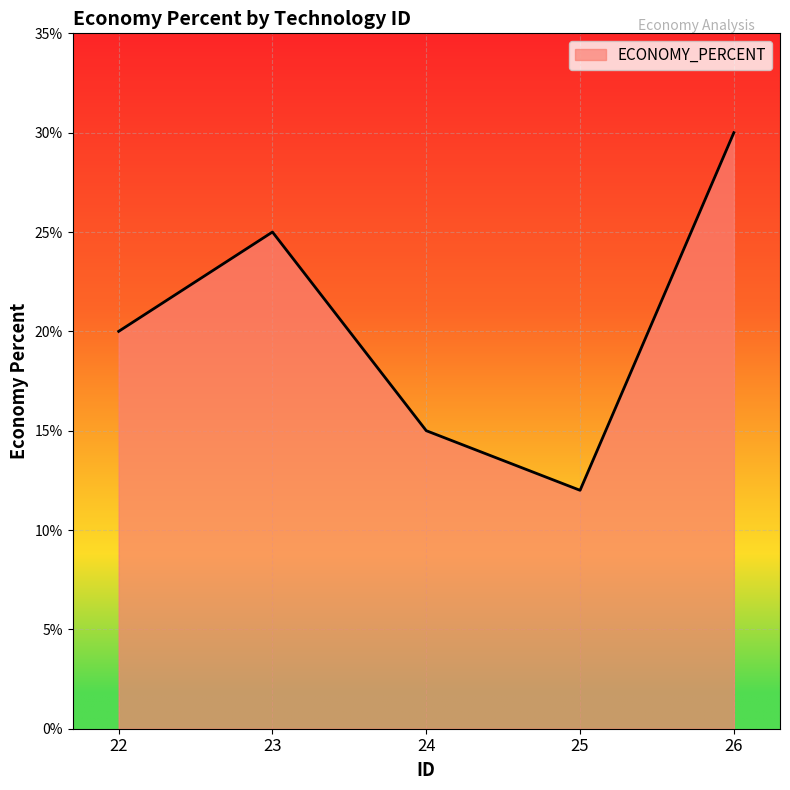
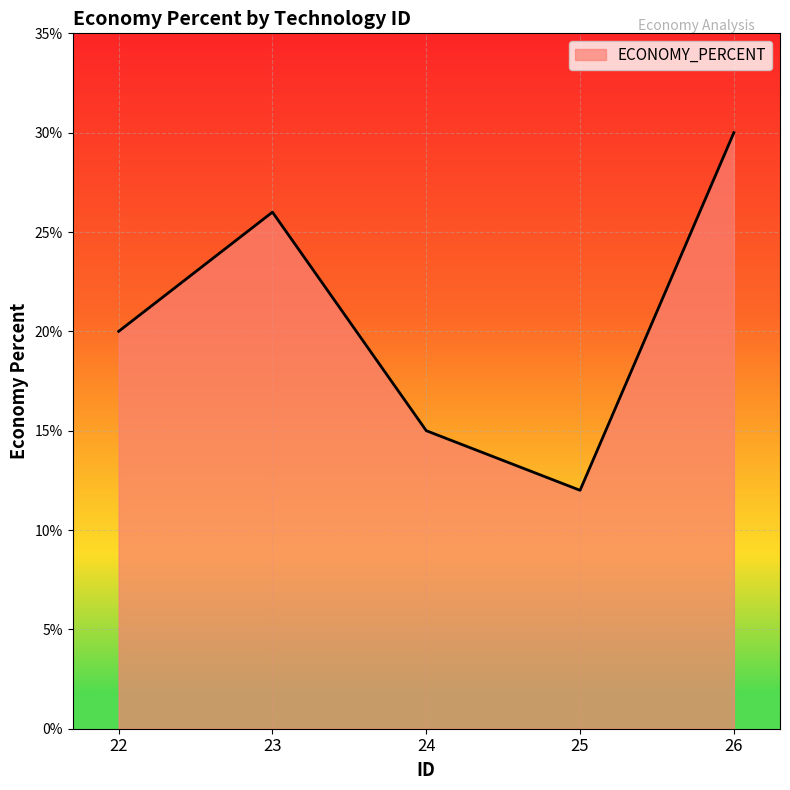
  {
    "22": "20.0%",
-   "23": "25.0%",
+   "23": "26.0%",
    "24": "15.0%",
    "25": "12.0%",
    "26": "30.0%"
  }
